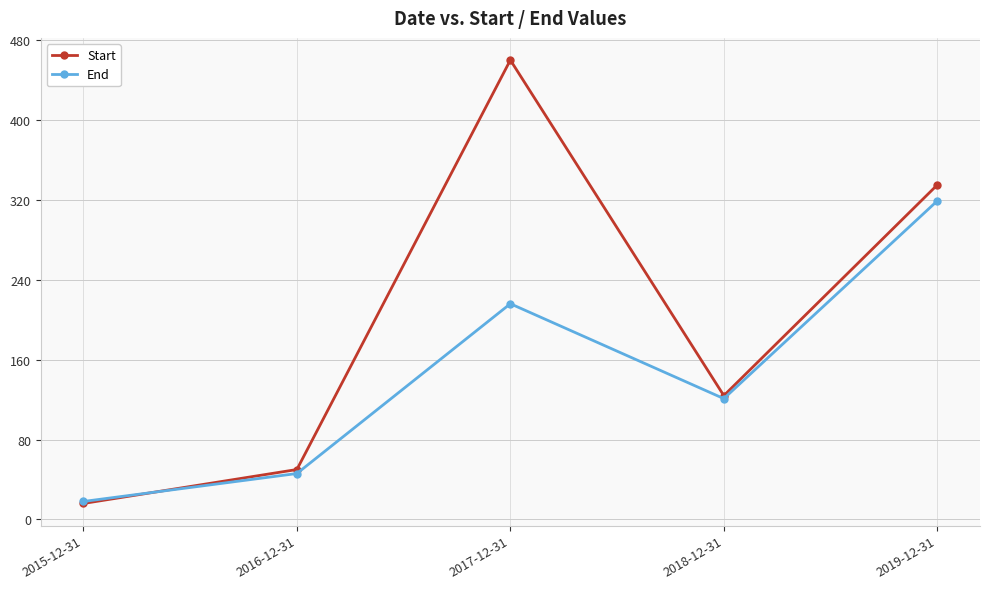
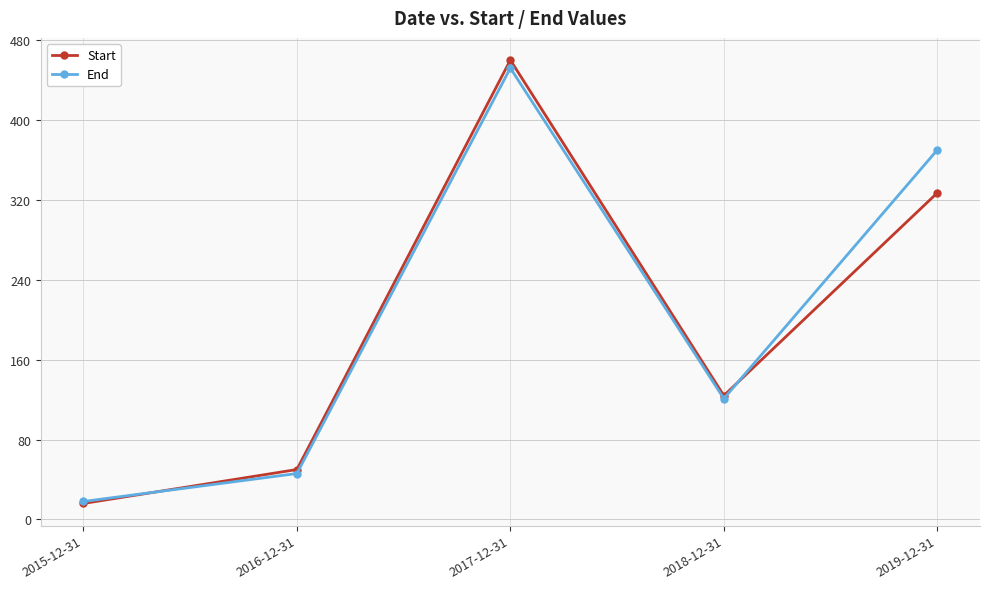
  {
    "Start": {
      "2016-12-31": 50,
      "2017-12-31": 460,
      "2018-12-31": 120,
-     "2019-12-31": 340
+     "2019-12-31": 330
    },
    "End": {
      "2016-12-31": 50,
-     "2017-12-31": 220,
+     "2017-12-31": 450,
      "2018-12-31": 120,
-     "2019-12-31": 320
+     "2019-12-31": 370
    }
  }
